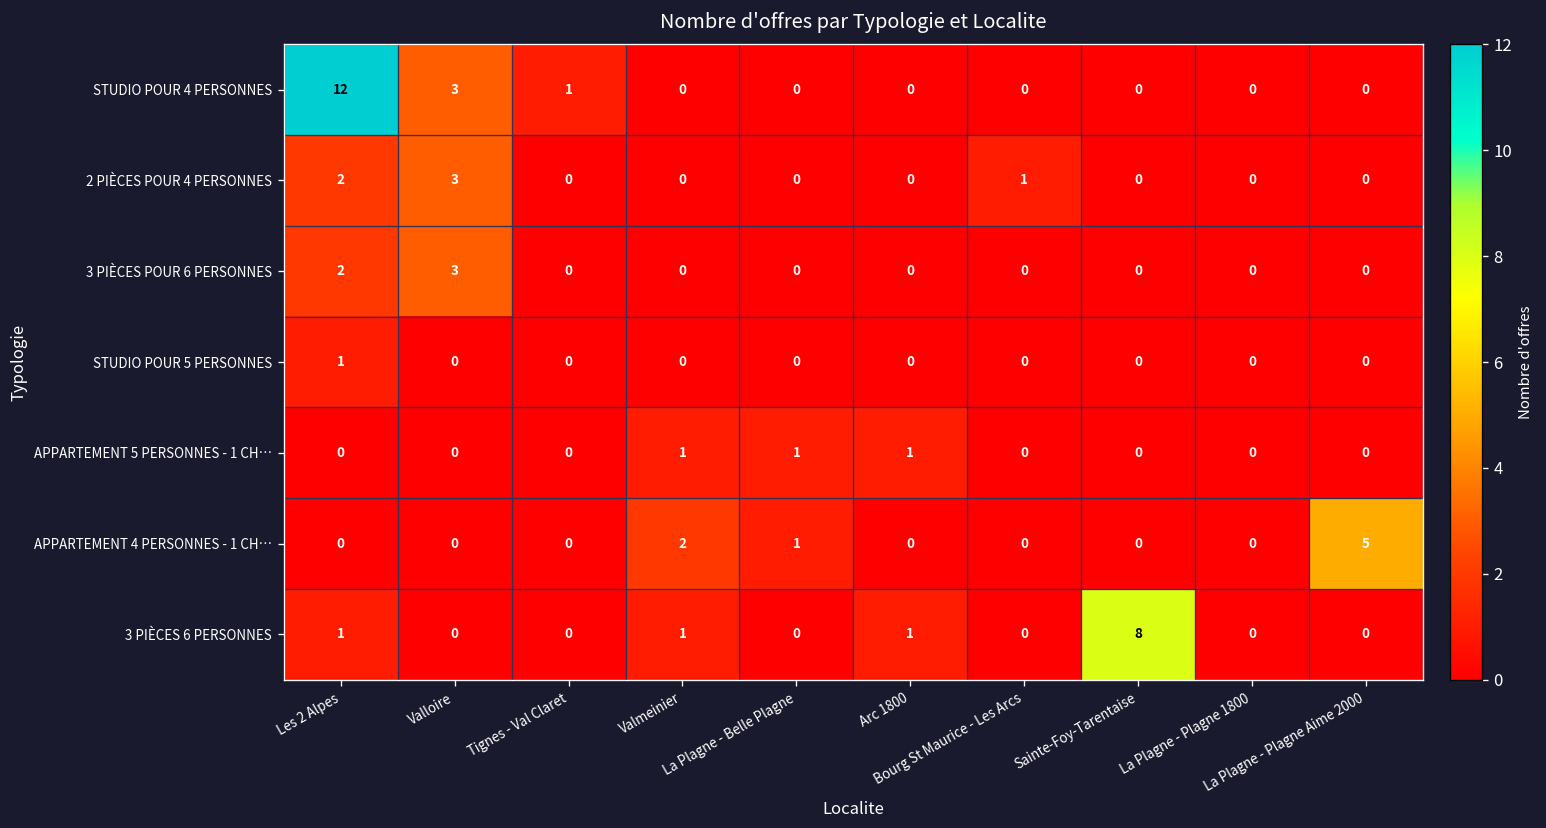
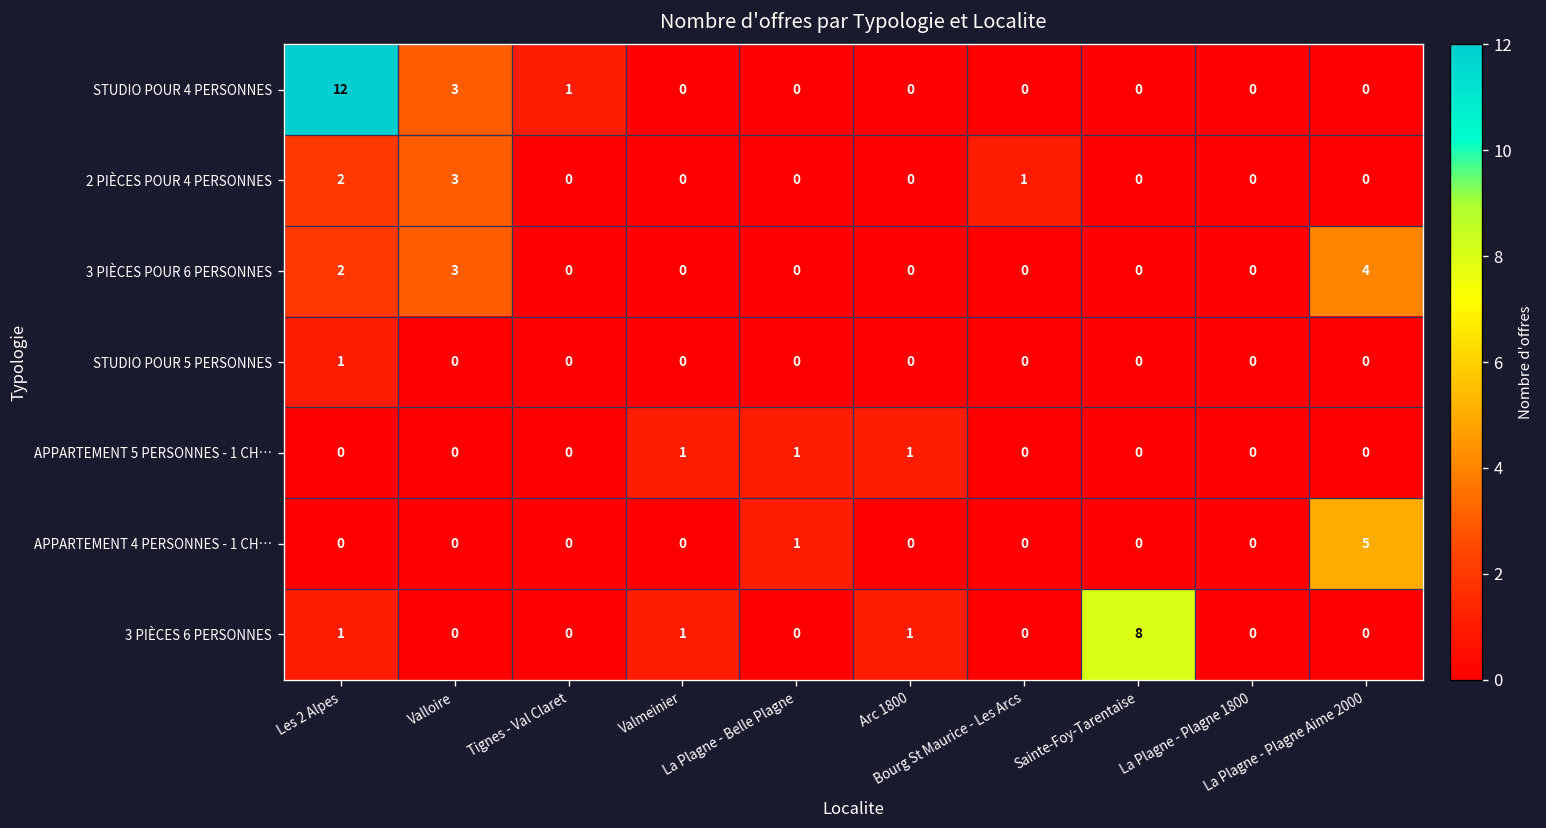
  {
    "STUDIO POUR 4 PERSONNES": {
      "Les 2 Alpes": 12,
      "Valloire": 3,
      "Tignes - Val Claret": 1,
      "Valmeinier": 0,
      "La Plagne - Belle Plagne": 0,
      "Arc 1800": 0,
      "Bourg St Maurice - Les Arcs": 0,
      "Sainte-Foy-Tarentaise": 0,
      "La Plagne - Plagne 1800": 0,
      "La Plagne - Plagne Aime 2000": 0
    },
    "2 PIÈCES POUR 4 PERSONNES": {
      "Les 2 Alpes": 2,
      "Valloire": 3,
      "Tignes - Val Claret": 0,
      "Valmeinier": 0,
      "La Plagne - Belle Plagne": 0,
      "Arc 1800": 0,
      "Bourg St Maurice - Les Arcs": 1,
      "Sainte-Foy-Tarentaise": 0,
      "La Plagne - Plagne 1800": 0,
      "La Plagne - Plagne Aime 2000": 0
    },
    "3 PIÈCES POUR 6 PERSONNES": {
      "Les 2 Alpes": 2,
      "Valloire": 3,
      "Tignes - Val Claret": 0,
      "Valmeinier": 0,
      "La Plagne - Belle Plagne": 0,
      "Arc 1800": 0,
      "Bourg St Maurice - Les Arcs": 0,
      "Sainte-Foy-Tarentaise": 0,
      "La Plagne - Plagne 1800": 0,
-     "La Plagne - Plagne Aime 2000": 0
+     "La Plagne - Plagne Aime 2000": 4
    },
    "STUDIO POUR 5 PERSONNES": {
      "Les 2 Alpes": 1,
      "Valloire": 0,
      "Tignes - Val Claret": 0,
      "Valmeinier": 0,
      "La Plagne - Belle Plagne": 0,
      "Arc 1800": 0,
      "Bourg St Maurice - Les Arcs": 0,
      "Sainte-Foy-Tarentaise": 0,
      "La Plagne - Plagne 1800": 0,
      "La Plagne - Plagne Aime 2000": 0
    },
    "APPARTEMENT 5 PERSONNES - 1 CH…": {
      "Les 2 Alpes": 0,
      "Valloire": 0,
      "Tignes - Val Claret": 0,
      "Valmeinier": 1,
      "La Plagne - Belle Plagne": 1,
      "Arc 1800": 1,
      "Bourg St Maurice - Les Arcs": 0,
      "Sainte-Foy-Tarentaise": 0,
      "La Plagne - Plagne 1800": 0,
      "La Plagne - Plagne Aime 2000": 0
    },
    "APPARTEMENT 4 PERSONNES - 1 CH…": {
      "Les 2 Alpes": 0,
      "Valloire": 0,
      "Tignes - Val Claret": 0,
-     "Valmeinier": 2,
+     "Valmeinier": 0,
      "La Plagne - Belle Plagne": 1,
      "Arc 1800": 0,
      "Bourg St Maurice - Les Arcs": 0,
      "Sainte-Foy-Tarentaise": 0,
      "La Plagne - Plagne 1800": 0,
      "La Plagne - Plagne Aime 2000": 5
    },
    "3 PIÈCES 6 PERSONNES": {
      "Les 2 Alpes": 1,
      "Valloire": 0,
      "Tignes - Val Claret": 0,
      "Valmeinier": 1,
      "La Plagne - Belle Plagne": 0,
      "Arc 1800": 1,
      "Bourg St Maurice - Les Arcs": 0,
      "Sainte-Foy-Tarentaise": 8,
      "La Plagne - Plagne 1800": 0,
      "La Plagne - Plagne Aime 2000": 0
    }
  }
